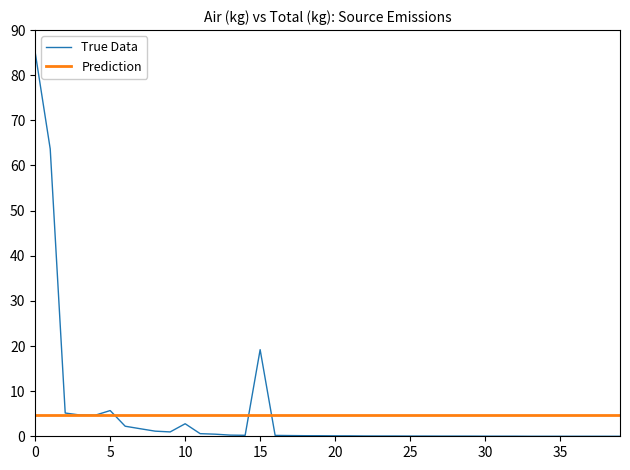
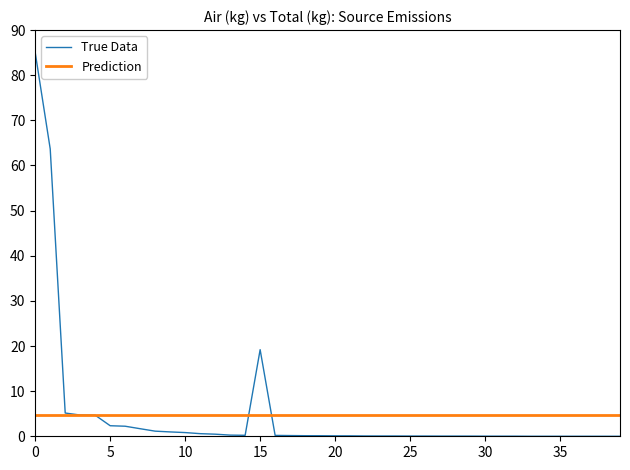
  {
    "True Data": {
      "0": 85,
-     "5": 6,
-     "10": 3,
+     "5": 2,
+     "10": 1,
      "15": 19,
      "20": 0,
      "25": 0,
      "30": 0,
      "35": 0
    },
    "Prediction": {
      "0": 5,
      "5": 5,
      "10": 5,
      "15": 5,
      "20": 5,
      "25": 5,
      "30": 5,
      "35": 5
    }
  }
